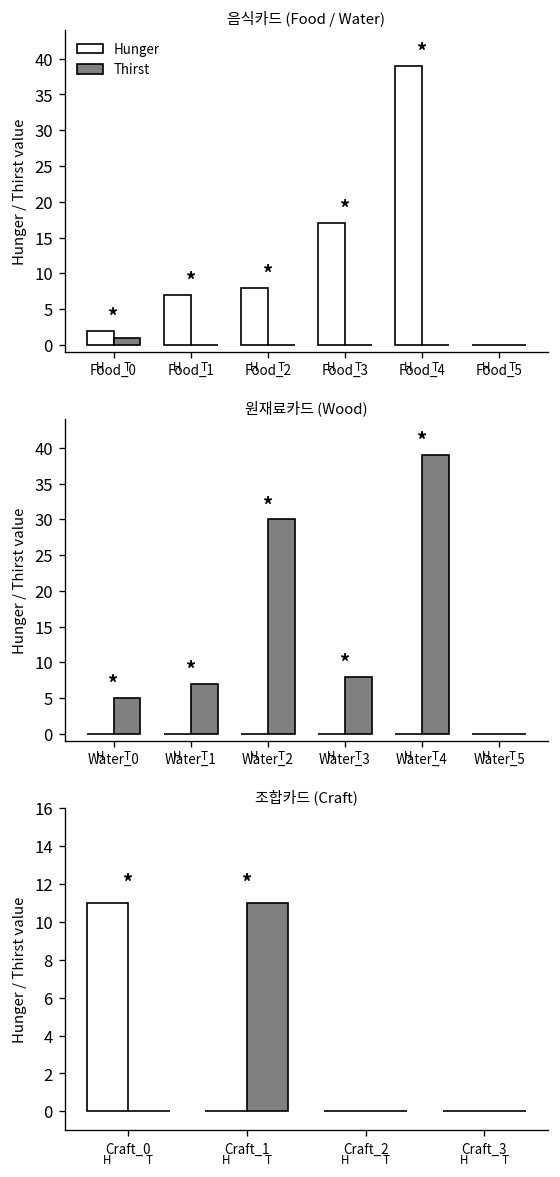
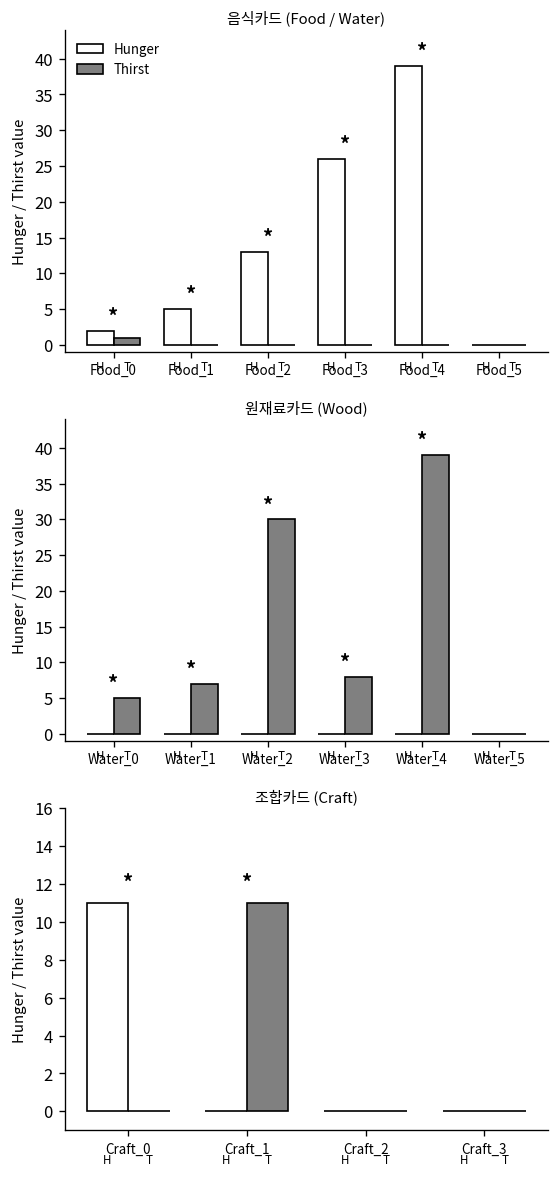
  {
    "음식카드 (Food / Water)": {
      "Hunger": {
        "Food_0": 2,
-       "Food_1": 7,
-       "Food_2": 8,
-       "Food_3": 17,
+       "Food_1": 5,
+       "Food_2": 13,
+       "Food_3": 26,
        "Food_4": 39,
        "Food_5": 0
      },
      "Thirst": {
        "Food_0": 1,
        "Food_1": 0,
        "Food_2": 0,
        "Food_3": 0,
        "Food_4": 0,
        "Food_5": 0
      }
    },
    "원재료카드 (Wood)": {
      "Hunger": {
        "Water_0": 0,
        "Water_1": 0,
        "Water_2": 0,
        "Water_3": 0,
        "Water_4": 0,
        "Water_5": 0
      },
      "Thirst": {
        "Water_0": 5,
        "Water_1": 7,
        "Water_2": 30,
        "Water_3": 8,
        "Water_4": 39,
        "Water_5": 0
      }
    },
    "조합카드 (Craft)": {
      "Hunger": {
        "Craft_0": 11.0,
        "Craft_1": 0.0,
        "Craft_2": 0.0,
        "Craft_3": 0.0
      },
      "Thirst": {
        "Craft_0": 0.0,
        "Craft_1": 11.0,
        "Craft_2": 0.0,
        "Craft_3": 0.0
      }
    }
  }
